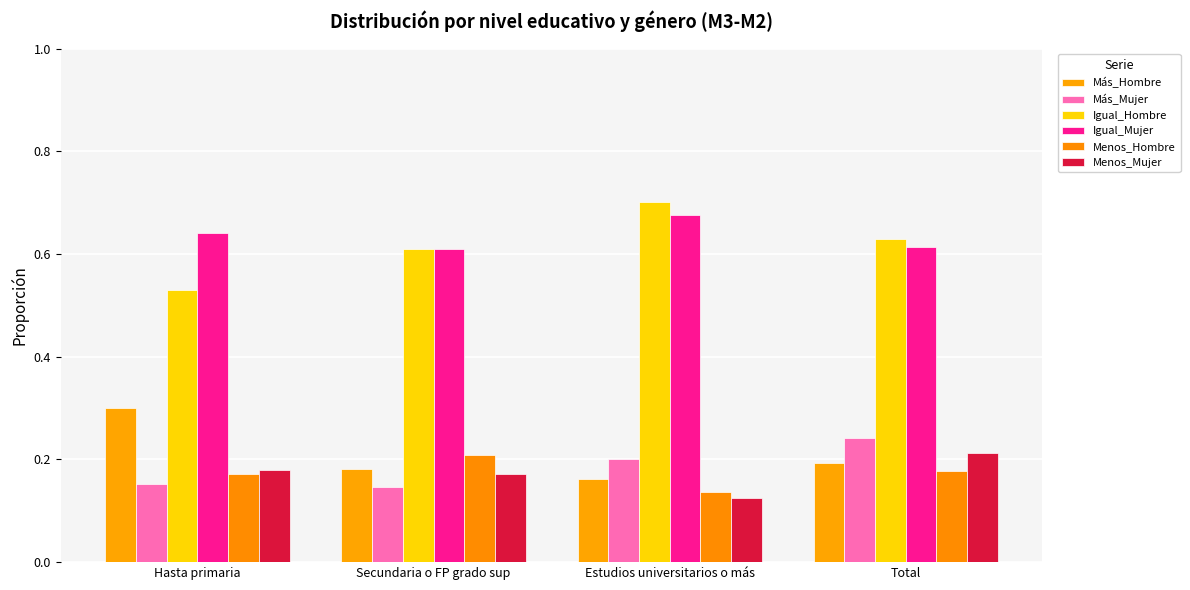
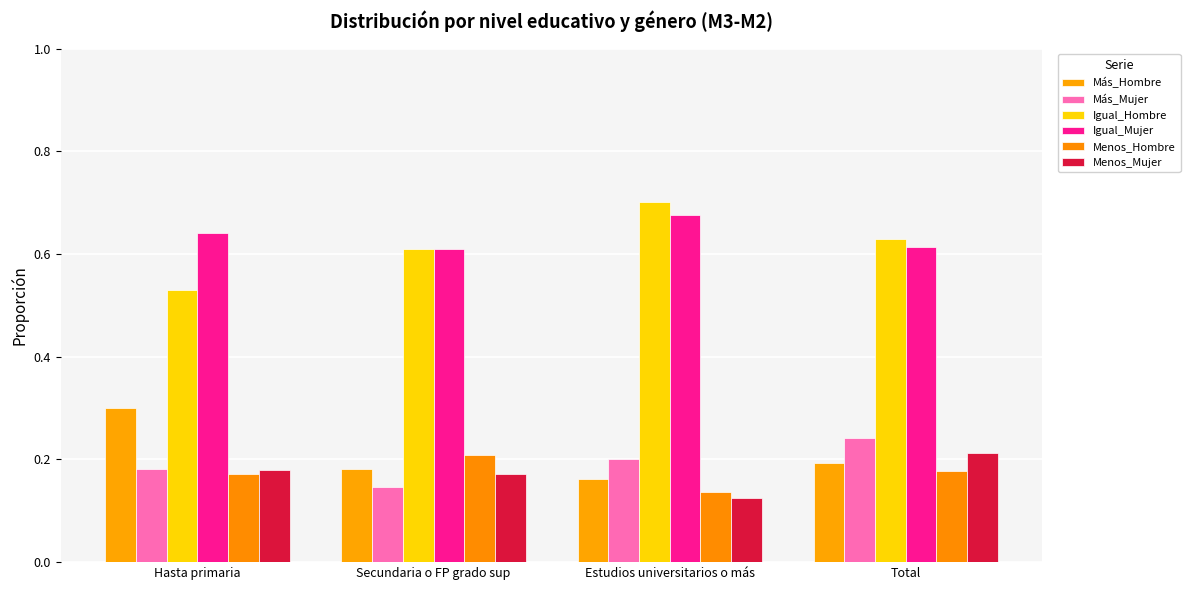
  {
    "Más_Mujer": {
-     "Hasta primaria": 0.15,
+     "Hasta primaria": 0.18,
      "Secundaria o FP grado sup": 0.15,
      "Estudios universitarios o más": 0.20,
      "Total": 0.24
    },
    "Igual_Mujer": {
      "Hasta primaria": 0.64,
      "Secundaria o FP grado sup": 0.61,
      "Estudios universitarios o más": 0.68,
      "Total": 0.61
    },
    "Menos_Mujer": {
      "Hasta primaria": 0.18,
      "Secundaria o FP grado sup": 0.17,
      "Estudios universitarios o más": 0.12,
      "Total": 0.21
    }
  }
